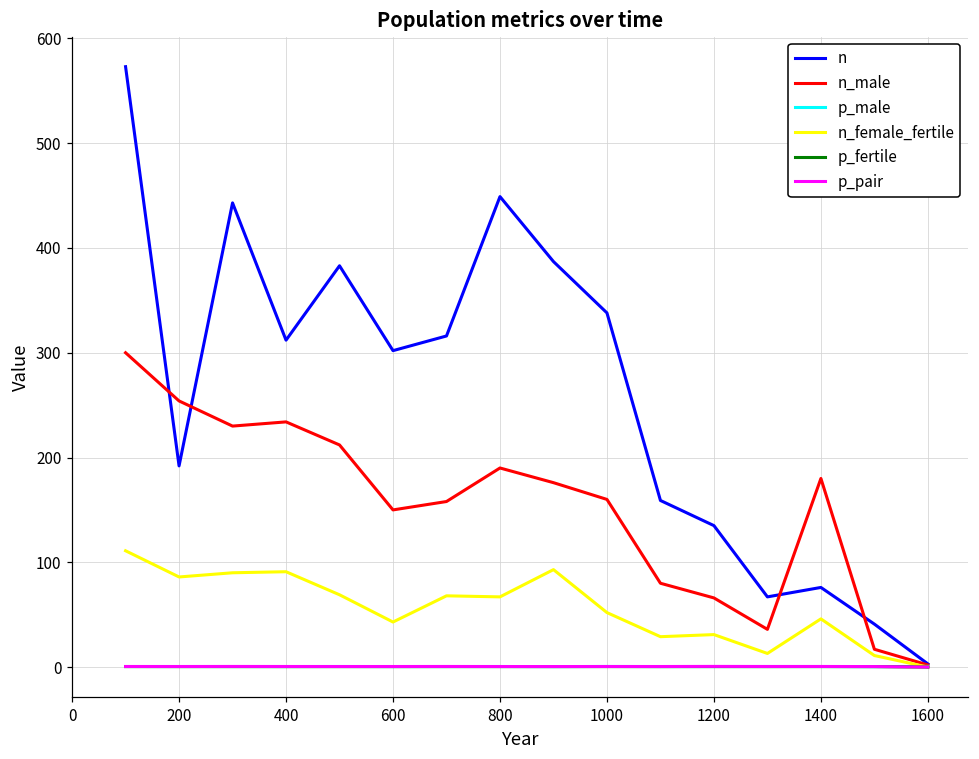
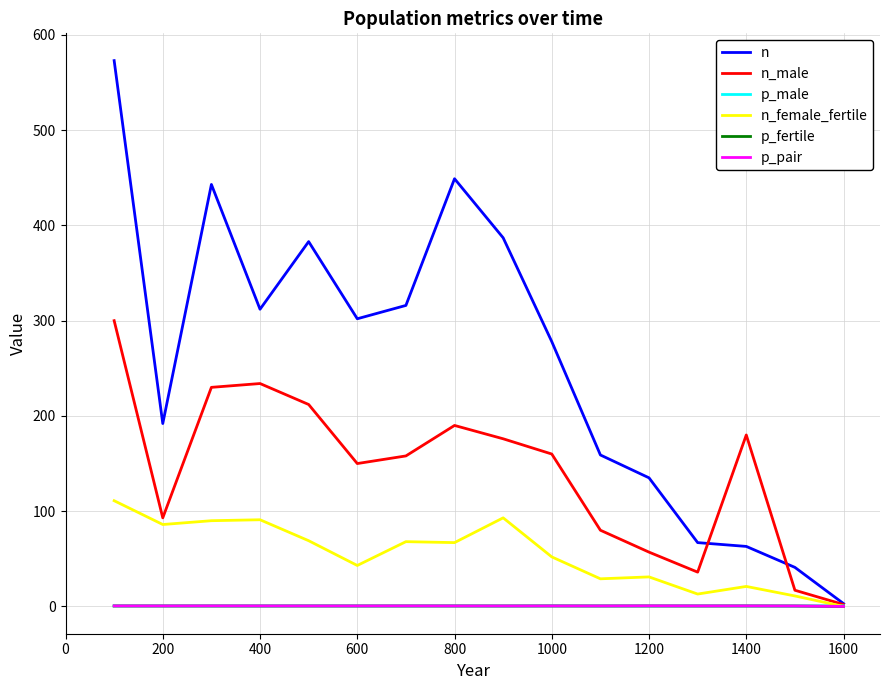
  {
    "n": {
      "200": 190,
      "400": 310,
      "600": 300,
      "800": 450,
-     "1000": 340,
+     "1000": 280,
      "1200": 140,
-     "1400": 80
+     "1400": 60
    },
    "n_male": {
-     "200": 250,
+     "200": 90,
      "400": 230,
      "600": 150,
      "800": 190,
      "1000": 160,
-     "1200": 70,
+     "1200": 60,
      "1400": 180
    },
    "p_pair": {
      "200": 0,
      "400": 0,
      "600": 0,
      "800": 0,
      "1000": 0,
      "1200": 0,
      "1400": 0
    },
    "n_female_fertile": {
      "200": 90,
      "400": 90,
      "600": 40,
      "800": 70,
      "1000": 50,
      "1200": 30,
-     "1400": 50
+     "1400": 20
    }
  }
